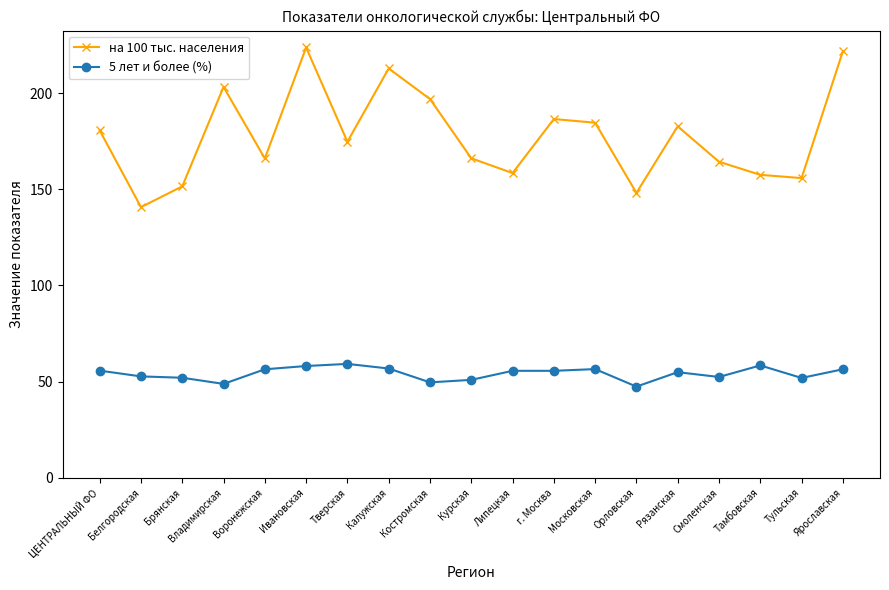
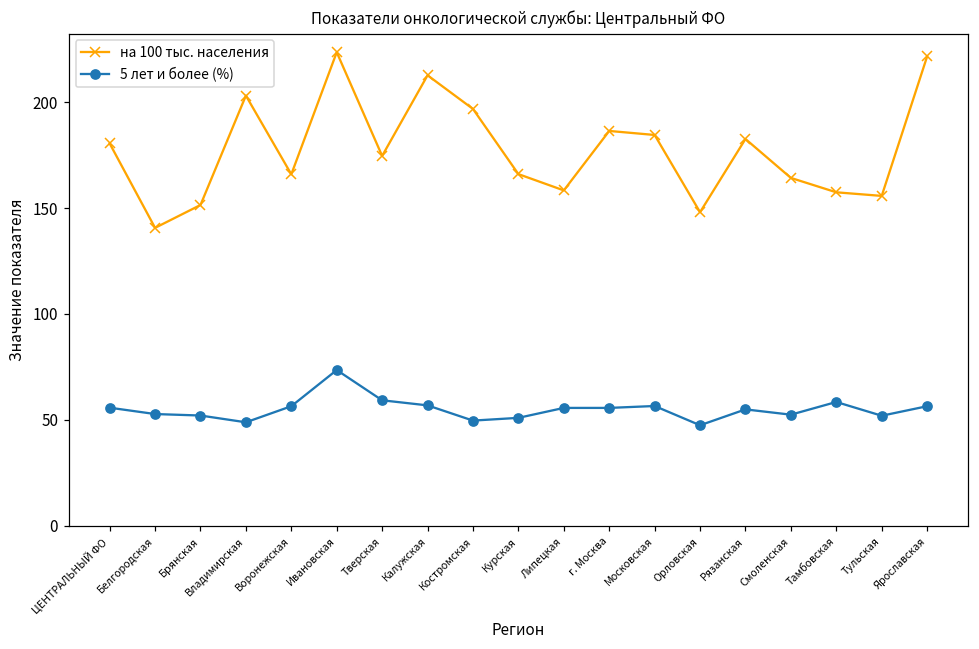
  {
    "на 100 тыс. населения": {
      "ЦЕНТРАЛЬНЫЙ ФО": 181,
      "Белгородская": 141,
      "Брянская": 152,
      "Владимирская": 203,
      "Воронежская": 166,
      "Ивановская": 224,
      "Тверская": 175,
      "Калужская": 213,
      "Костромская": 197,
      "Курская": 166,
      "Липецкая": 158,
      "г. Москва": 187,
      "Московская": 185,
      "Орловская": 148,
      "Рязанская": 183,
      "Смоленская": 164,
      "Тамбовская": 158,
      "Тульская": 156,
      "Ярославская": 222
    },
    "5 лет и более (%)": {
      "ЦЕНТРАЛЬНЫЙ ФО": 56,
      "Белгородская": 53,
      "Брянская": 52,
      "Владимирская": 49,
      "Воронежская": 56,
-     "Ивановская": 58,
+     "Ивановская": 74,
      "Тверская": 59,
      "Калужская": 57,
      "Костромская": 50,
      "Курская": 51,
      "Липецкая": 56,
      "г. Москва": 56,
      "Московская": 57,
      "Орловская": 47,
      "Рязанская": 55,
      "Смоленская": 52,
      "Тамбовская": 58,
      "Тульская": 52,
      "Ярославская": 56
    }
  }
